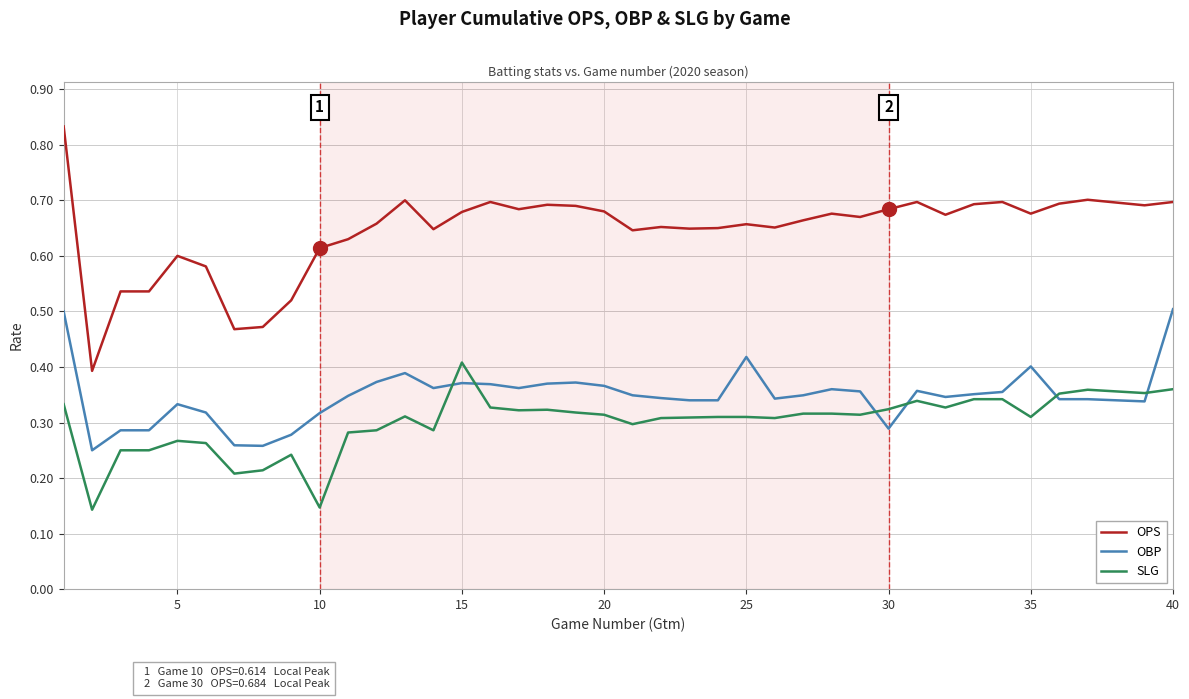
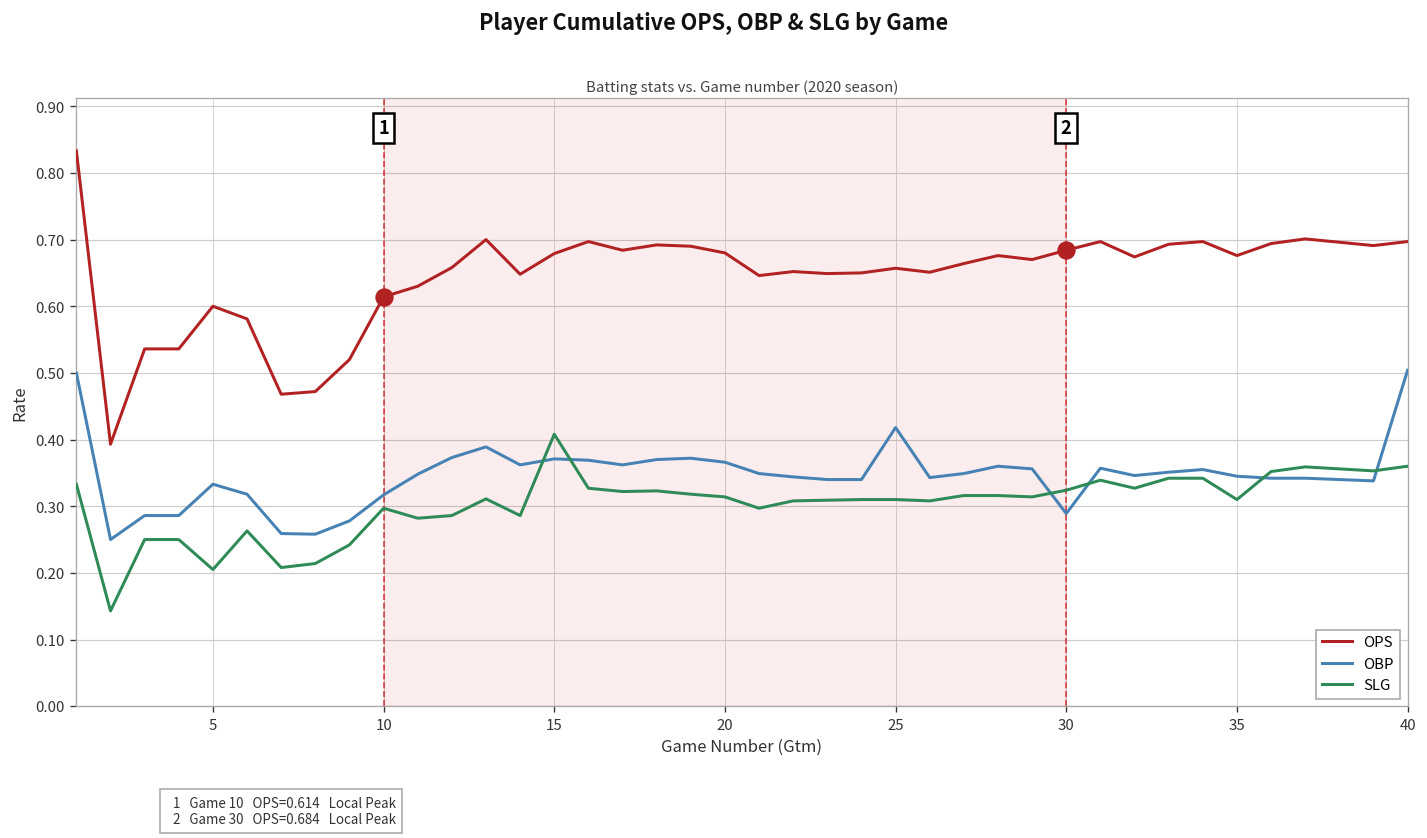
  {
    "OBP": {
      "5": 0.33,
      "10": 0.32,
      "15": 0.37,
      "20": 0.37,
      "25": 0.42,
      "30": 0.29,
-     "35": 0.40,
+     "35": 0.35,
      "40": 0.50
    },
    "SLG": {
-     "5": 0.27,
-     "10": 0.15,
+     "5": 0.21,
+     "10": 0.30,
      "15": 0.41,
      "20": 0.31,
      "25": 0.31,
      "30": 0.32,
      "35": 0.31,
      "40": 0.36
    }
  }
